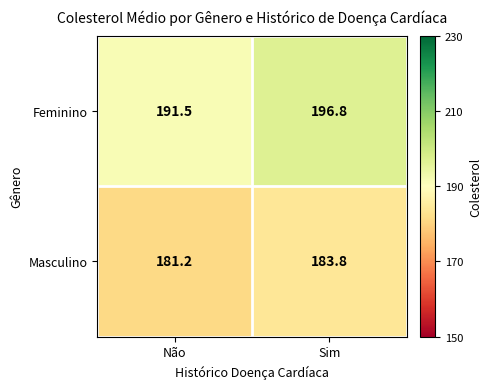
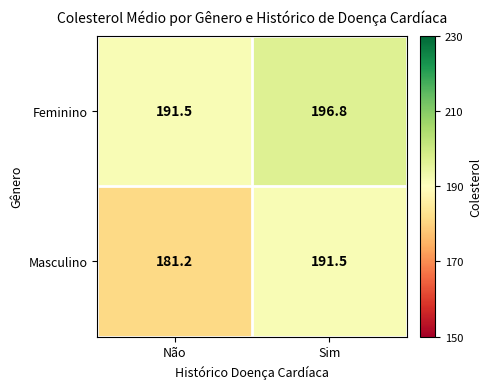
  {
    "Feminino": {
      "Não": 191.5,
      "Sim": 196.8
    },
    "Masculino": {
      "Não": 181.2,
-     "Sim": 183.8
+     "Sim": 191.5
    }
  }
